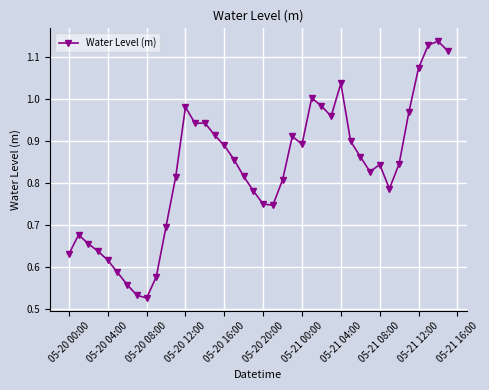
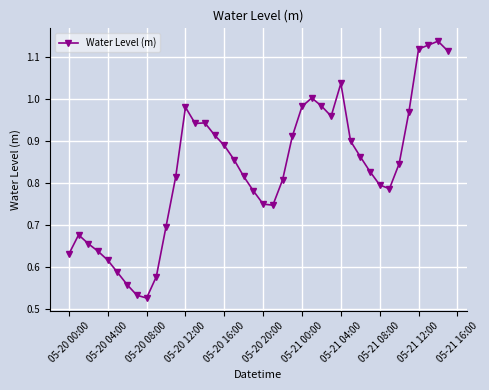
  {
    "05-20 00:00": 0.63,
    "05-20 04:00": 0.62,
    "05-20 08:00": 0.53,
    "05-20 12:00": 0.98,
    "05-20 16:00": 0.89,
    "05-20 20:00": 0.75,
-   "05-21 00:00": 0.89,
+   "05-21 00:00": 0.98,
    "05-21 04:00": 1.04,
-   "05-21 08:00": 0.84,
-   "05-21 12:00": 1.07
+   "05-21 08:00": 0.80,
+   "05-21 12:00": 1.12
  }
